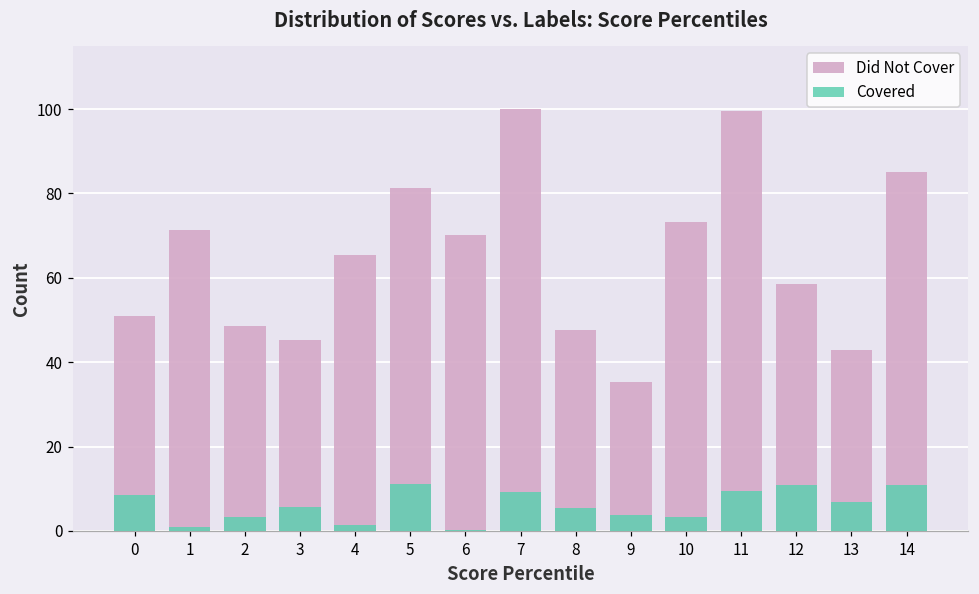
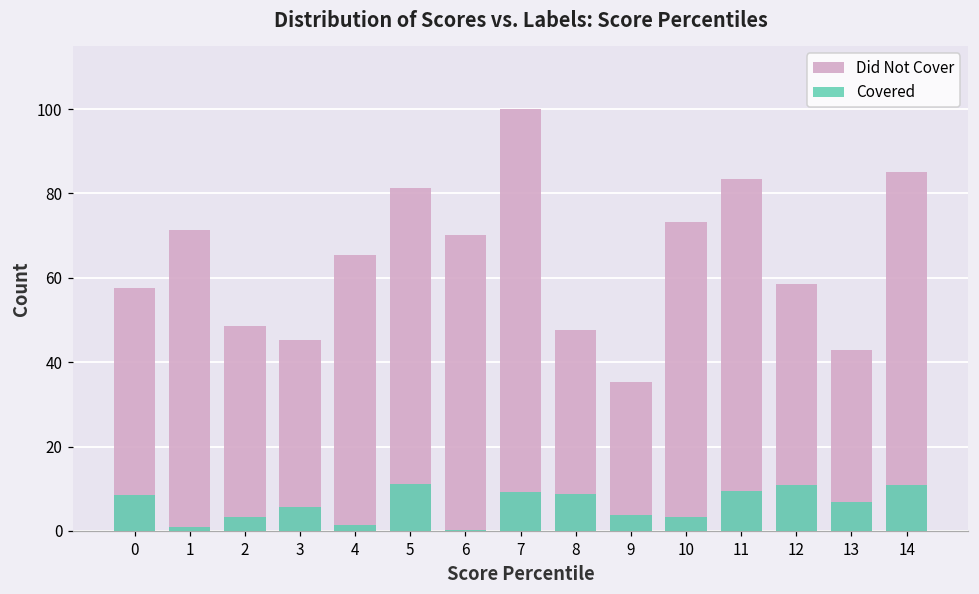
  {
    "Did Not Cover": {
-     "0": 51,
+     "0": 57,
      "1": 71,
      "2": 49,
      "3": 45,
      "4": 65,
      "5": 81,
      "6": 70,
      "7": 100,
      "8": 48,
      "9": 35,
      "10": 73,
-     "11": 100,
+     "11": 83,
      "12": 59,
      "13": 43,
      "14": 85
    },
    "Covered": {
-     "8": 5
+     "8": 9
    }
  }
